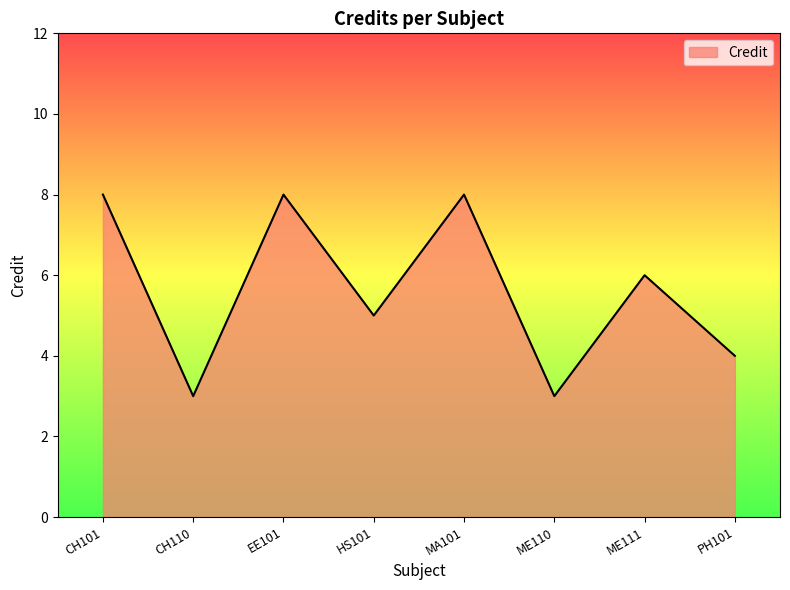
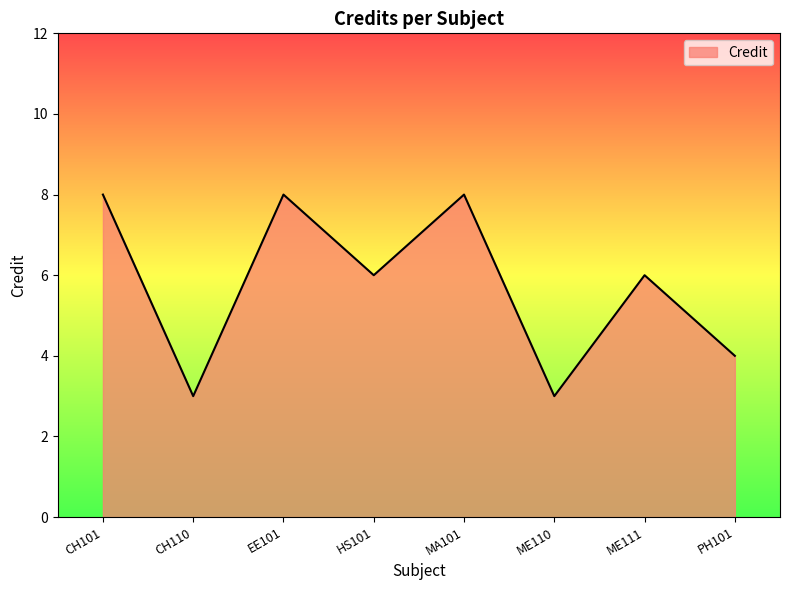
  {
    "CH101": 8,
    "CH110": 3,
    "EE101": 8,
-   "HS101": 5,
+   "HS101": 6,
    "MA101": 8,
    "ME110": 3,
    "ME111": 6,
    "PH101": 4
  }
